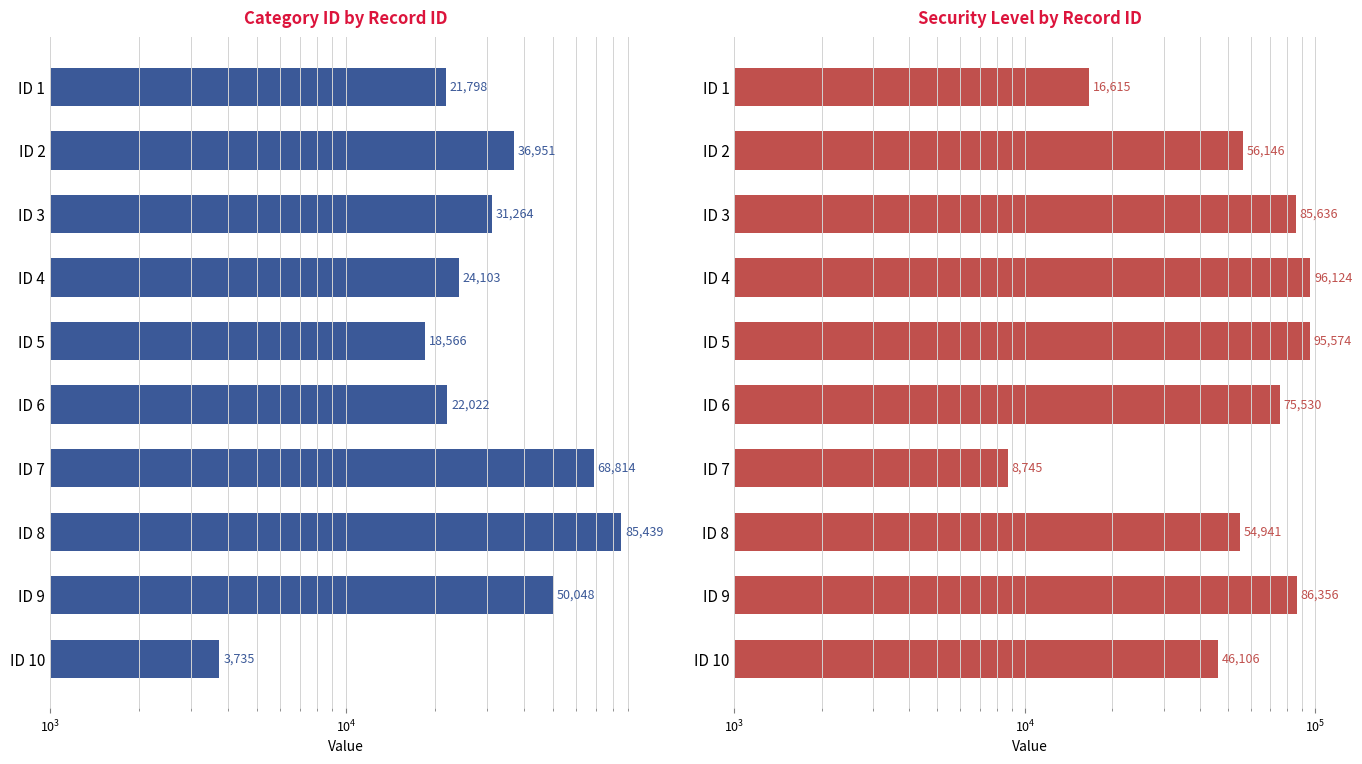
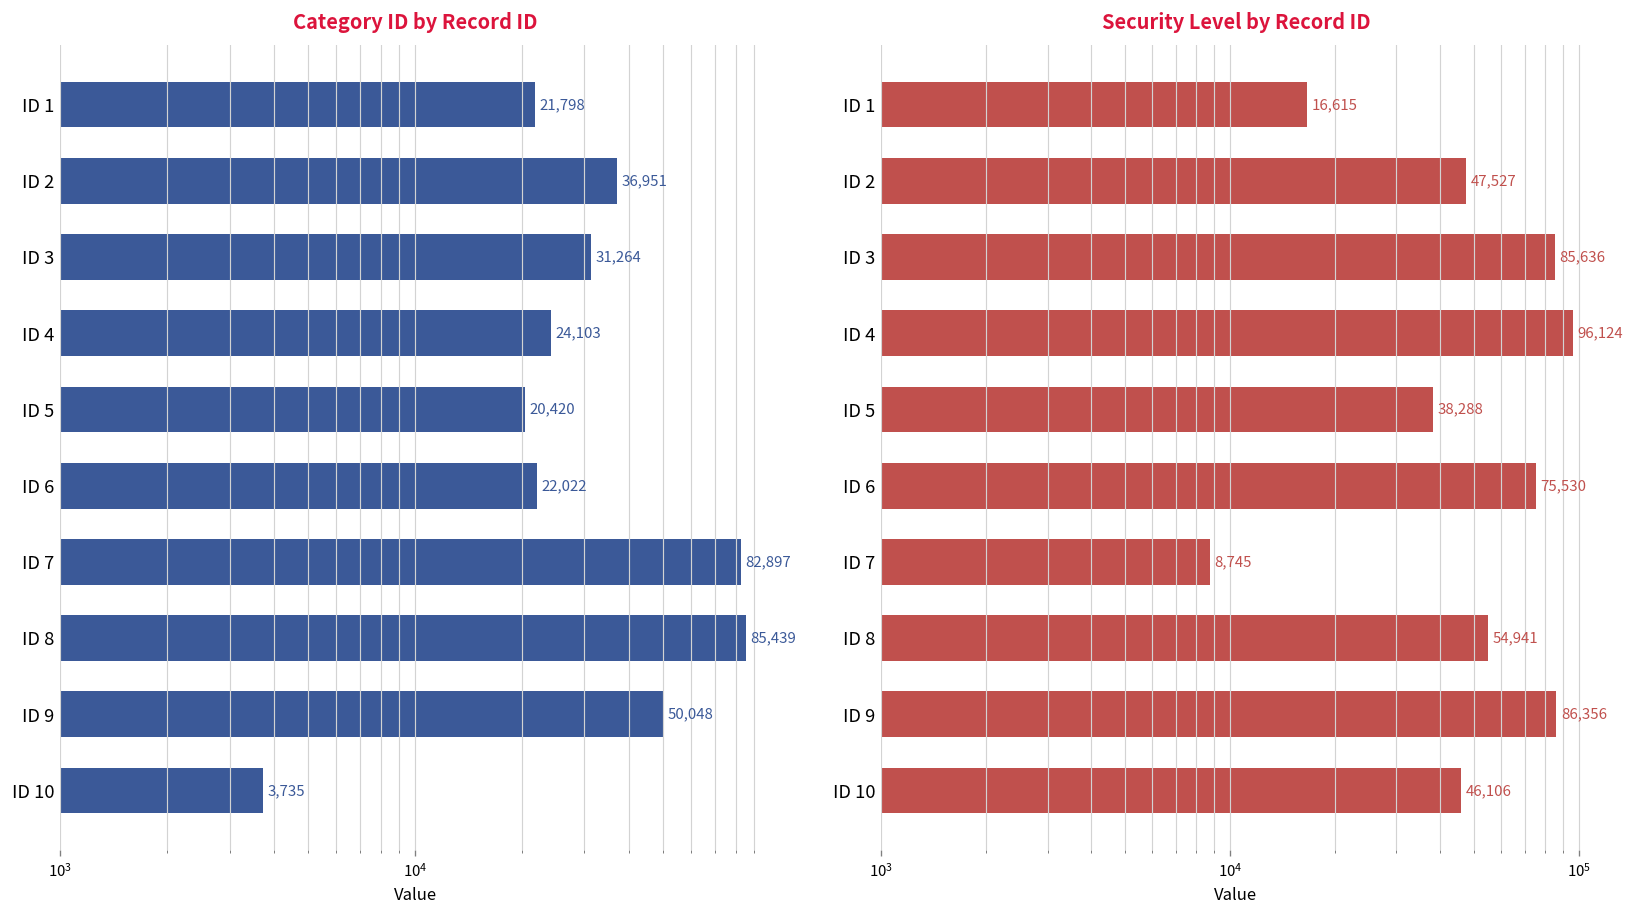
  {
    "Category ID by Record ID": {
      "ID 1": "21,798",
      "ID 2": "36,951",
      "ID 3": "31,264",
      "ID 4": "24,103",
-     "ID 5": "18,566",
+     "ID 5": "20,420",
      "ID 6": "22,022",
-     "ID 7": "68,814",
+     "ID 7": "82,897",
      "ID 8": "85,439",
      "ID 9": "50,048",
      "ID 10": "3,735"
    },
    "Security Level by Record ID": {
      "ID 1": "16,615",
-     "ID 2": "56,146",
+     "ID 2": "47,527",
      "ID 3": "85,636",
      "ID 4": "96,124",
-     "ID 5": "95,574",
+     "ID 5": "38,288",
      "ID 6": "75,530",
      "ID 7": "8,745",
      "ID 8": "54,941",
      "ID 9": "86,356",
      "ID 10": "46,106"
    }
  }
